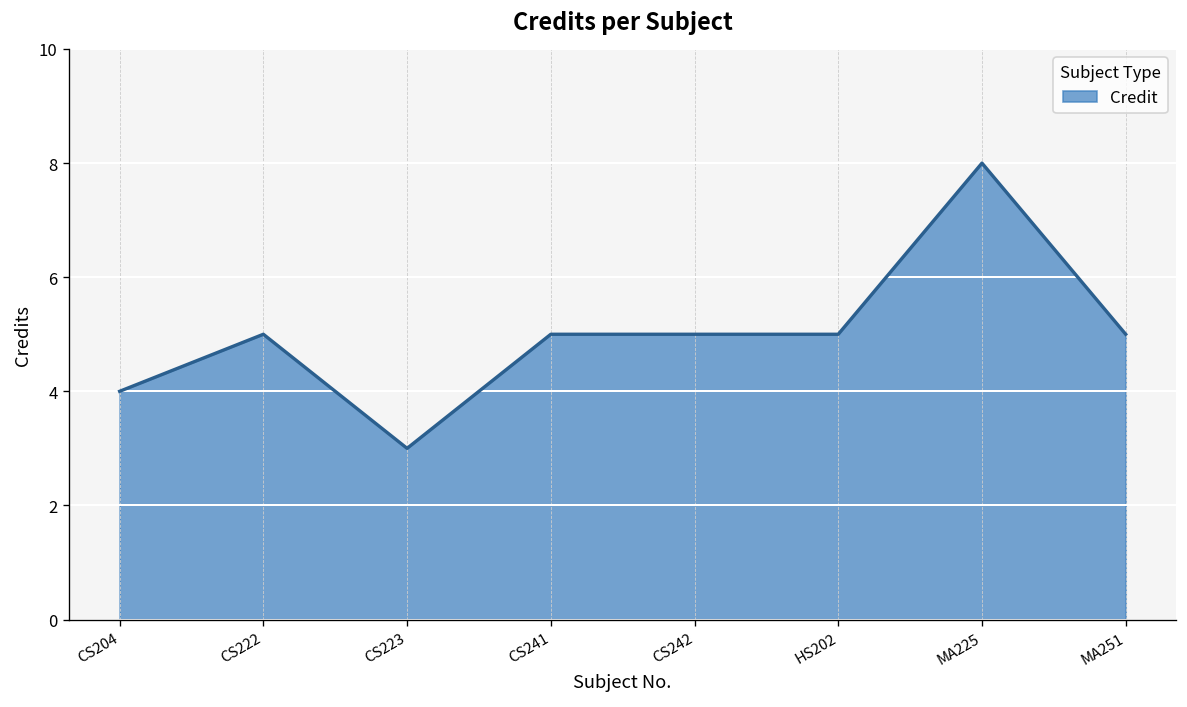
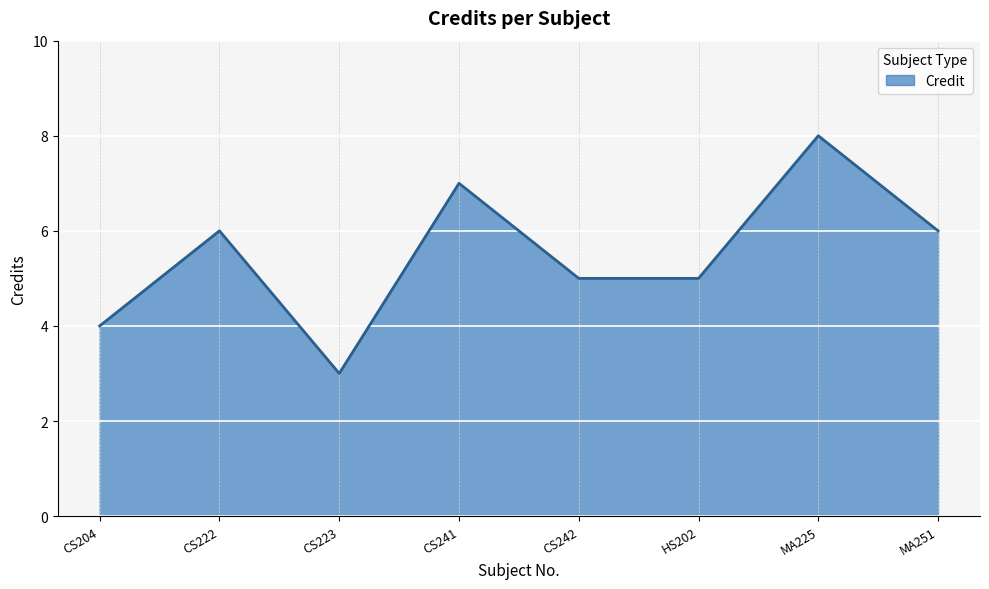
  {
    "CS204": 4,
-   "CS222": 5,
+   "CS222": 6,
    "CS223": 3,
-   "CS241": 5,
+   "CS241": 7,
    "CS242": 5,
    "HS202": 5,
    "MA225": 8,
-   "MA251": 5
+   "MA251": 6
  }
